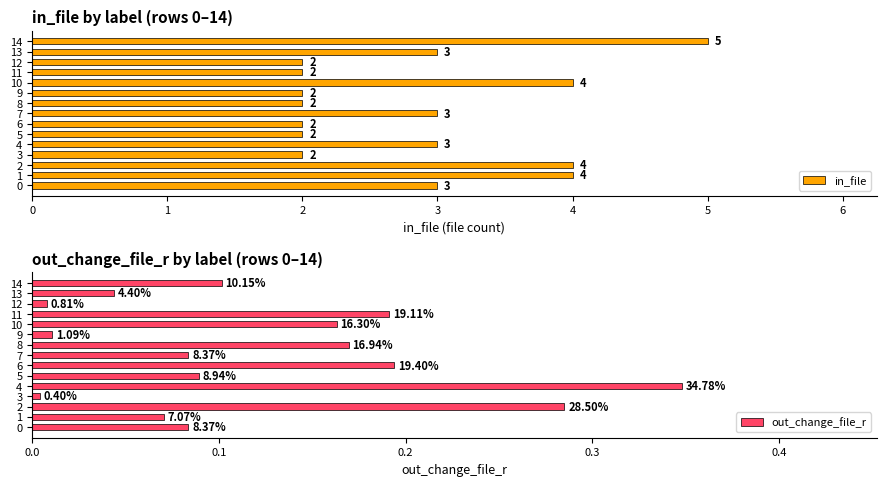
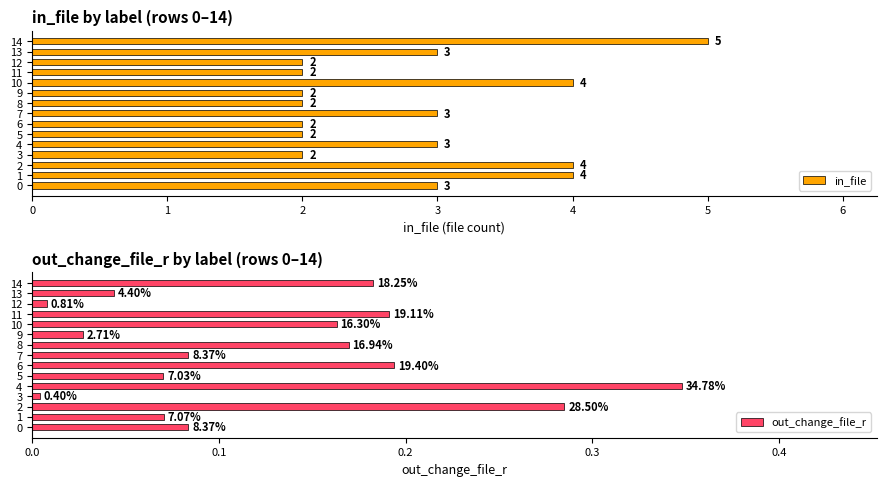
  {
    "in_file by label (rows 0–14)": {
      "14": "5",
      "13": "3",
      "10": "4",
      "7": "3",
      "4": "3",
      "3": "2",
      "0": "3"
    },
    "out_change_file_r by label (rows 0–14)": {
-     "14": "10.15%",
+     "14": "18.25%",
      "13": "4.40%",
      "12": "0.81%",
      "11": "19.11%",
      "10": "16.30%",
-     "9": "1.09%",
+     "9": "2.71%",
      "8": "16.94%",
      "7": "8.37%",
      "6": "19.40%",
-     "5": "8.94%",
+     "5": "7.03%",
      "4": "34.78%",
      "3": "0.40%",
      "2": "28.50%",
      "1": "7.07%",
      "0": "8.37%"
    }
  }
